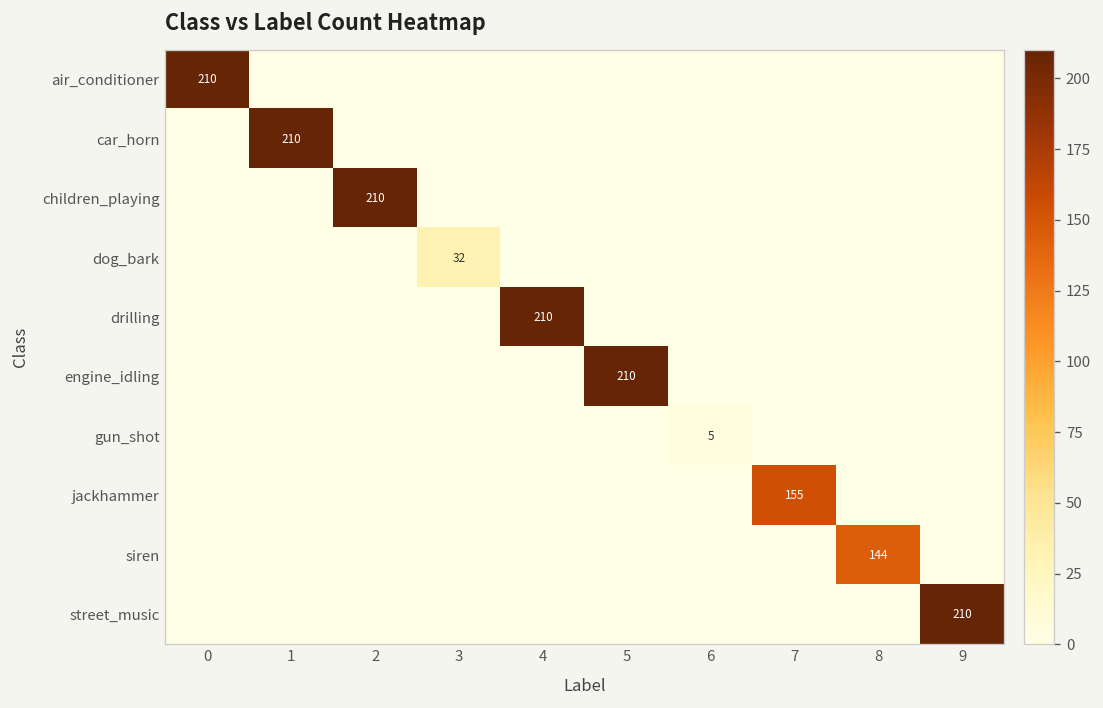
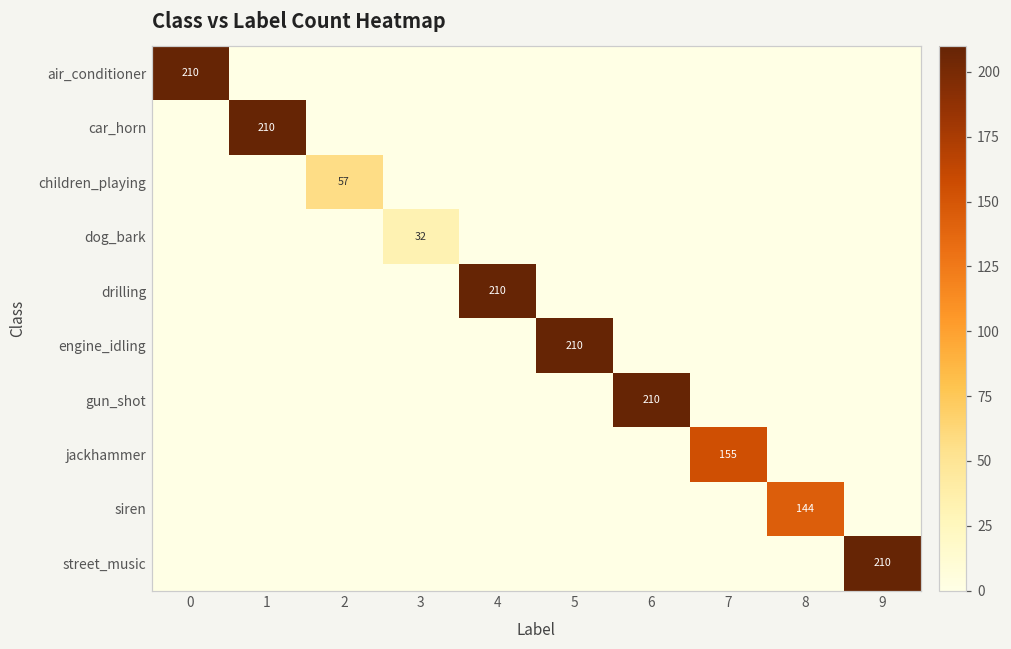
  {
    "air_conditioner": {
      "0": 210
    },
    "car_horn": {
      "1": 210
    },
    "children_playing": {
-     "2": 210
+     "2": 57
    },
    "dog_bark": {
      "3": 32
    },
    "drilling": {
      "4": 210
    },
    "engine_idling": {
      "5": 210
    },
    "gun_shot": {
-     "6": 5
+     "6": 210
    },
    "jackhammer": {
      "7": 155
    },
    "siren": {
      "8": 144
    },
    "street_music": {
      "9": 210
    }
  }
